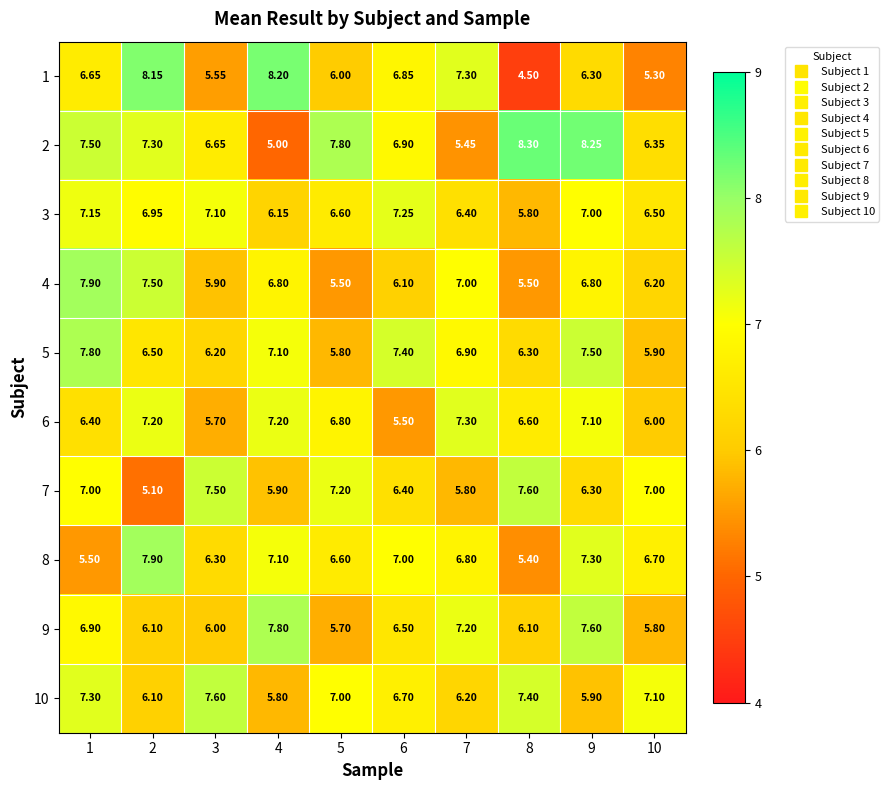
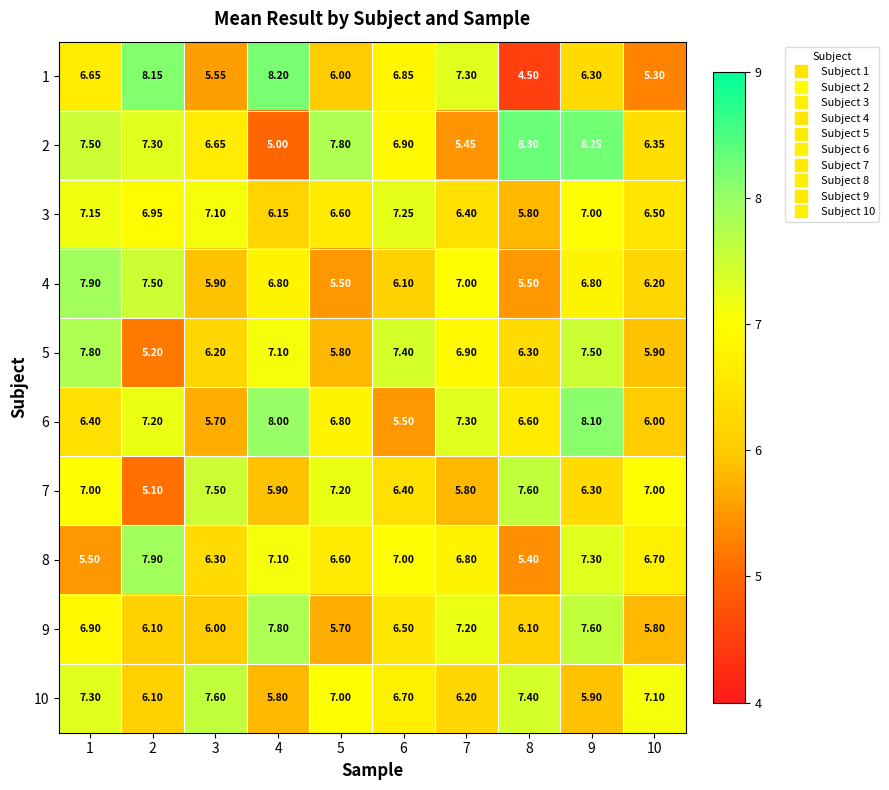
  {
    "1": {
      "1": 6.65,
      "2": 8.15,
      "3": 5.55,
      "4": 8.20,
      "5": 6.00,
      "6": 6.85,
      "7": 7.30,
      "8": 4.50,
      "9": 6.30,
      "10": 5.30
    },
    "2": {
      "1": 7.50,
      "2": 7.30,
      "3": 6.65,
      "4": 5.00,
      "5": 7.80,
      "6": 6.90,
      "7": 5.45,
      "8": 8.30,
      "9": 8.25,
      "10": 6.35
    },
    "3": {
      "1": 7.15,
      "2": 6.95,
      "3": 7.10,
      "4": 6.15,
      "5": 6.60,
      "6": 7.25,
      "7": 6.40,
      "8": 5.80,
      "9": 7.00,
      "10": 6.50
    },
    "4": {
      "1": 7.90,
      "2": 7.50,
      "3": 5.90,
      "4": 6.80,
      "5": 5.50,
      "6": 6.10,
      "7": 7.00,
      "8": 5.50,
      "9": 6.80,
      "10": 6.20
    },
    "5": {
      "1": 7.80,
-     "2": 6.50,
+     "2": 5.20,
      "3": 6.20,
      "4": 7.10,
      "5": 5.80,
      "6": 7.40,
      "7": 6.90,
      "8": 6.30,
      "9": 7.50,
      "10": 5.90
    },
    "6": {
      "1": 6.40,
      "2": 7.20,
      "3": 5.70,
-     "4": 7.20,
+     "4": 8.00,
      "5": 6.80,
      "6": 5.50,
      "7": 7.30,
      "8": 6.60,
-     "9": 7.10,
+     "9": 8.10,
      "10": 6.00
    },
    "7": {
      "1": 7.00,
      "2": 5.10,
      "3": 7.50,
      "4": 5.90,
      "5": 7.20,
      "6": 6.40,
      "7": 5.80,
      "8": 7.60,
      "9": 6.30,
      "10": 7.00
    },
    "8": {
      "1": 5.50,
      "2": 7.90,
      "3": 6.30,
      "4": 7.10,
      "5": 6.60,
      "6": 7.00,
      "7": 6.80,
      "8": 5.40,
      "9": 7.30,
      "10": 6.70
    },
    "9": {
      "1": 6.90,
      "2": 6.10,
      "3": 6.00,
      "4": 7.80,
      "5": 5.70,
      "6": 6.50,
      "7": 7.20,
      "8": 6.10,
      "9": 7.60,
      "10": 5.80
    },
    "10": {
      "1": 7.30,
      "2": 6.10,
      "3": 7.60,
      "4": 5.80,
      "5": 7.00,
      "6": 6.70,
      "7": 6.20,
      "8": 7.40,
      "9": 5.90,
      "10": 7.10
    }
  }
